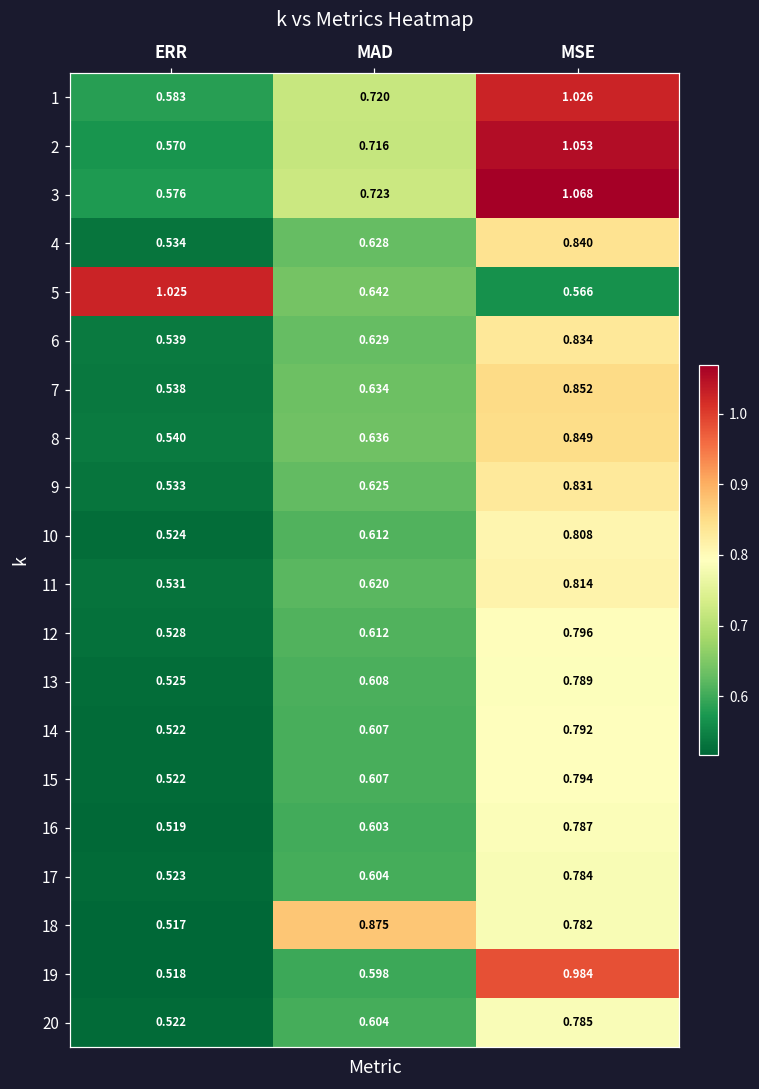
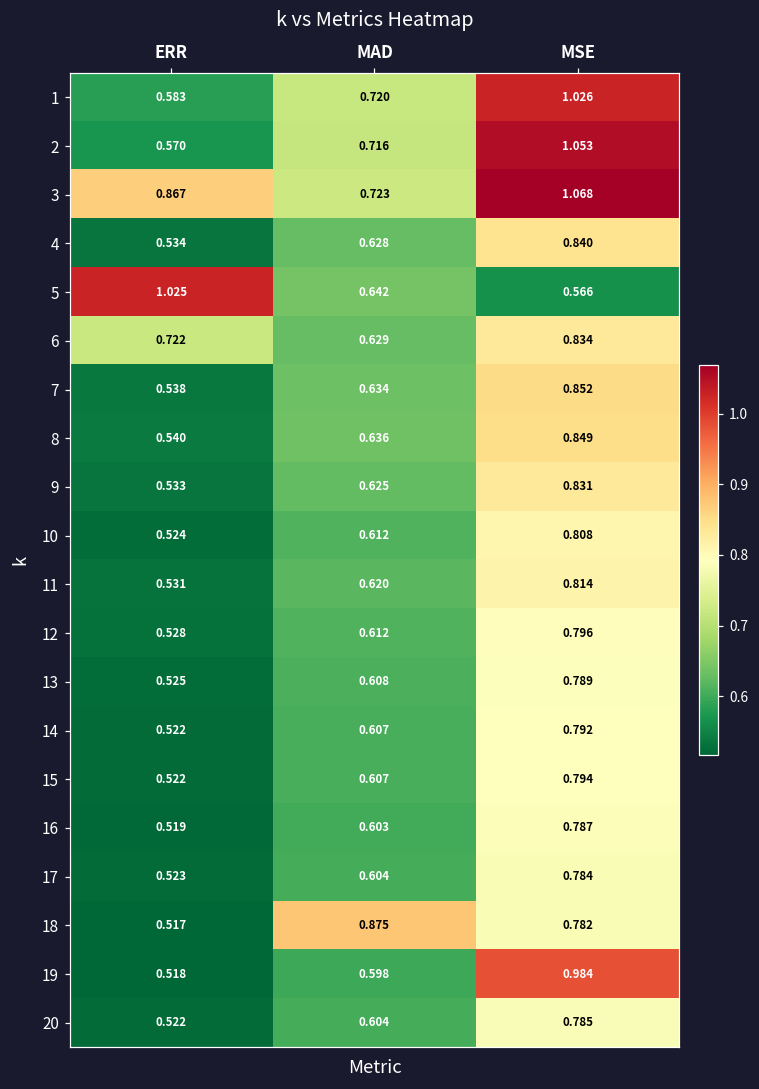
  {
    "1": {
      "ERR": 0.583,
      "MAD": 0.720,
      "MSE": 1.026
    },
    "2": {
      "ERR": 0.570,
      "MAD": 0.716,
      "MSE": 1.053
    },
    "3": {
-     "ERR": 0.576,
+     "ERR": 0.867,
      "MAD": 0.723,
      "MSE": 1.068
    },
    "4": {
      "ERR": 0.534,
      "MAD": 0.628,
      "MSE": 0.840
    },
    "5": {
      "ERR": 1.025,
      "MAD": 0.642,
      "MSE": 0.566
    },
    "6": {
-     "ERR": 0.539,
+     "ERR": 0.722,
      "MAD": 0.629,
      "MSE": 0.834
    },
    "7": {
      "ERR": 0.538,
      "MAD": 0.634,
      "MSE": 0.852
    },
    "8": {
      "ERR": 0.540,
      "MAD": 0.636,
      "MSE": 0.849
    },
    "9": {
      "ERR": 0.533,
      "MAD": 0.625,
      "MSE": 0.831
    },
    "10": {
      "ERR": 0.524,
      "MAD": 0.612,
      "MSE": 0.808
    },
    "11": {
      "ERR": 0.531,
      "MAD": 0.620,
      "MSE": 0.814
    },
    "12": {
      "ERR": 0.528,
      "MAD": 0.612,
      "MSE": 0.796
    },
    "13": {
      "ERR": 0.525,
      "MAD": 0.608,
      "MSE": 0.789
    },
    "14": {
      "ERR": 0.522,
      "MAD": 0.607,
      "MSE": 0.792
    },
    "15": {
      "ERR": 0.522,
      "MAD": 0.607,
      "MSE": 0.794
    },
    "16": {
      "ERR": 0.519,
      "MAD": 0.603,
      "MSE": 0.787
    },
    "17": {
      "ERR": 0.523,
      "MAD": 0.604,
      "MSE": 0.784
    },
    "18": {
      "ERR": 0.517,
      "MAD": 0.875,
      "MSE": 0.782
    },
    "19": {
      "ERR": 0.518,
      "MAD": 0.598,
      "MSE": 0.984
    },
    "20": {
      "ERR": 0.522,
      "MAD": 0.604,
      "MSE": 0.785
    }
  }
